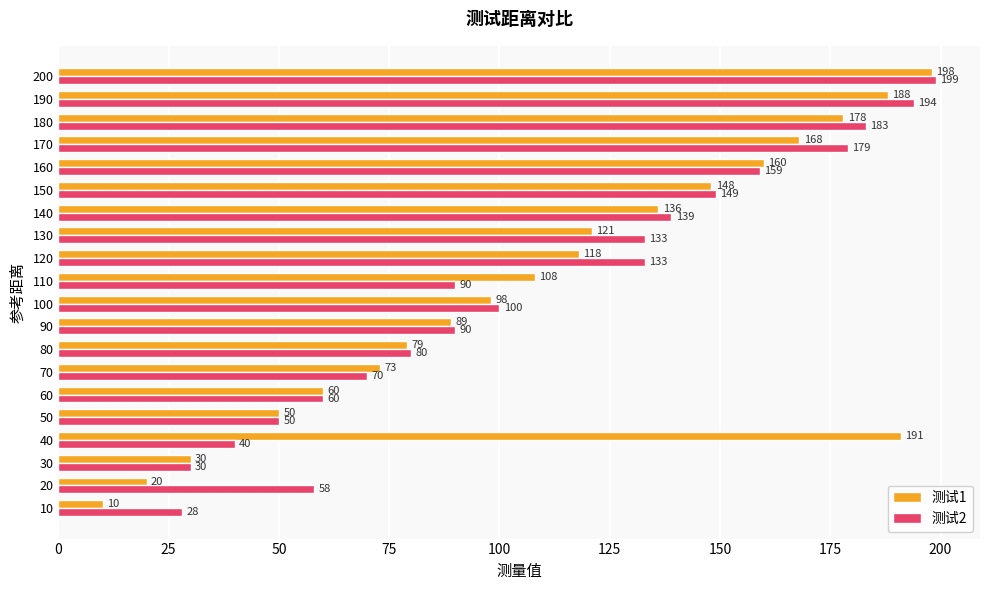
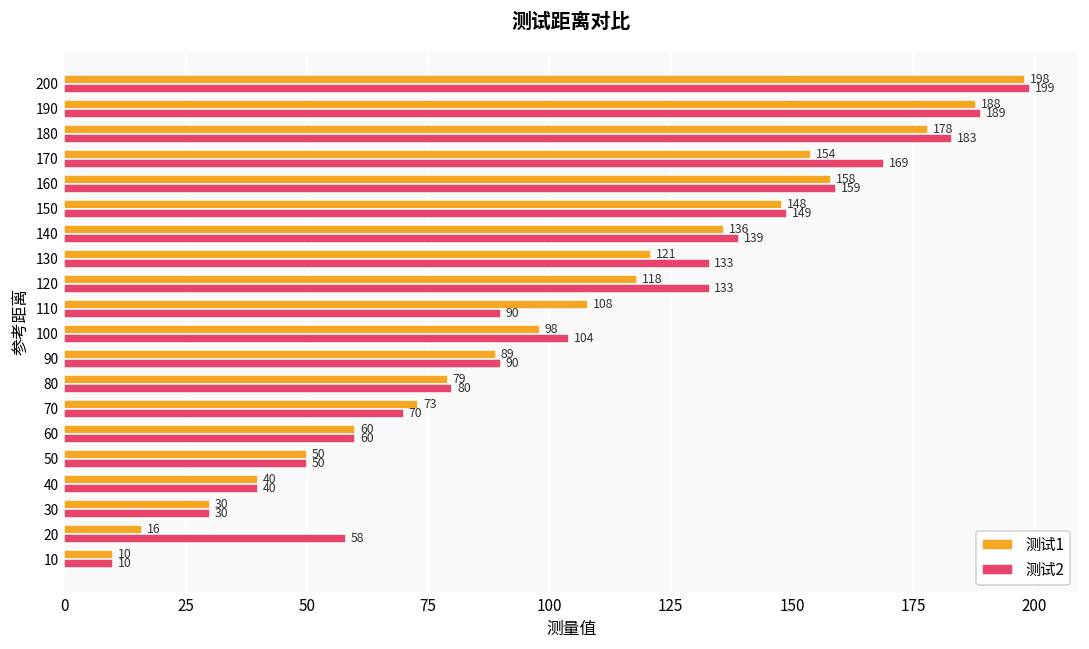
  {
    "测试1": {
      "180": 178,
-     "170": 168,
-     "160": 160,
+     "170": 154,
+     "160": 158,
      "140": 136,
      "130": 121,
      "120": 118,
      "110": 108,
      "100": 98,
      "90": 89,
      "80": 79,
      "70": 73,
-     "40": 191,
-     "20": 20
+     "40": 40,
+     "20": 16
    },
    "测试2": {
-     "190": 194,
+     "190": 189,
      "180": 183,
-     "170": 179,
+     "170": 169,
      "140": 139,
      "130": 133,
      "120": 133,
      "110": 90,
-     "100": 100,
+     "100": 104,
      "90": 90,
      "80": 80,
      "70": 70,
      "20": 58,
-     "10": 28
+     "10": 10
    }
  }
